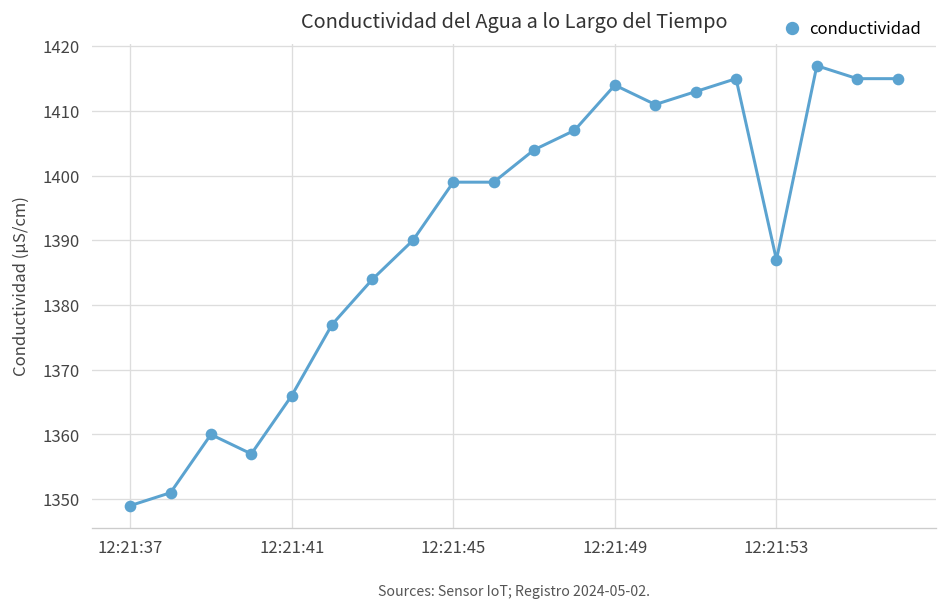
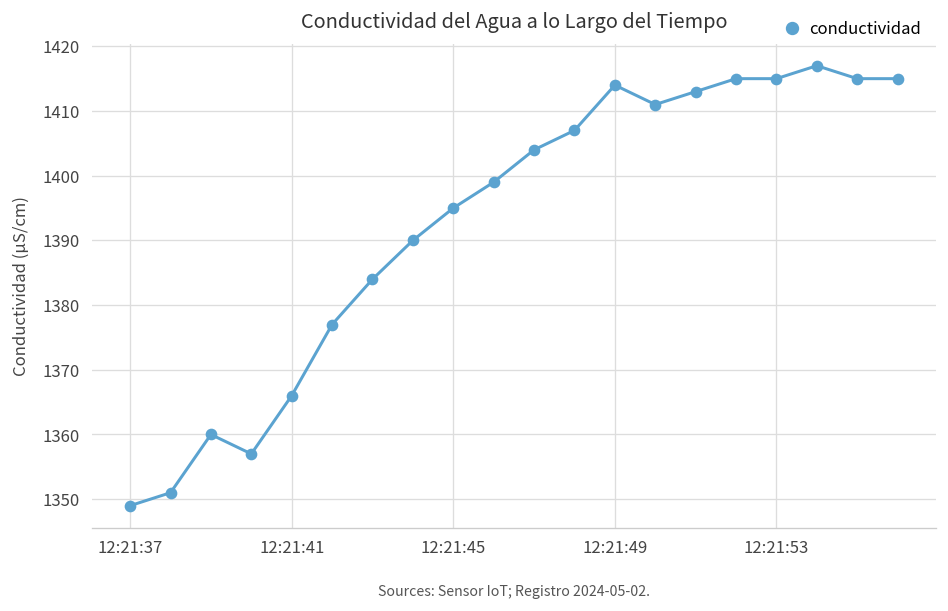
  {
    "12:21:37": 1349,
    "12:21:41": 1366,
-   "12:21:45": 1399,
+   "12:21:45": 1395,
    "12:21:49": 1414,
-   "12:21:53": 1387
+   "12:21:53": 1415
  }
